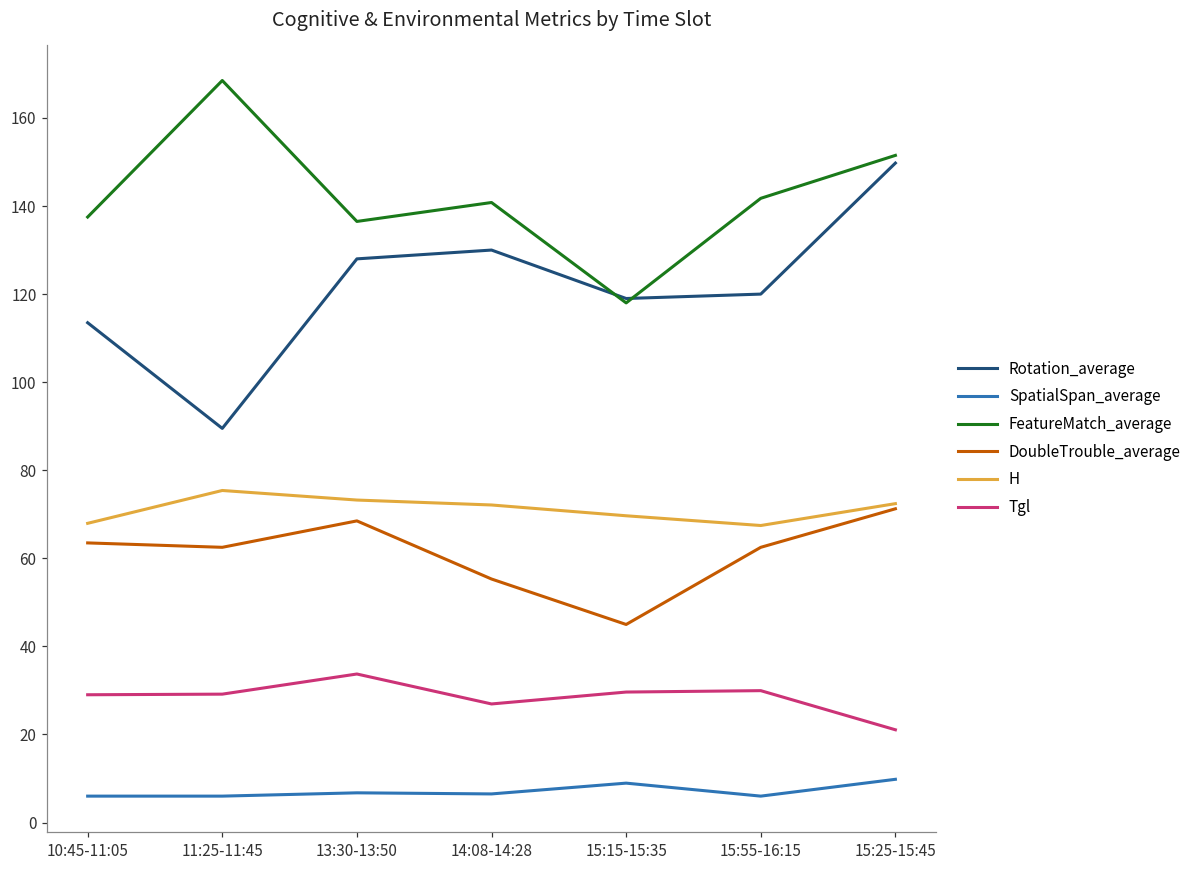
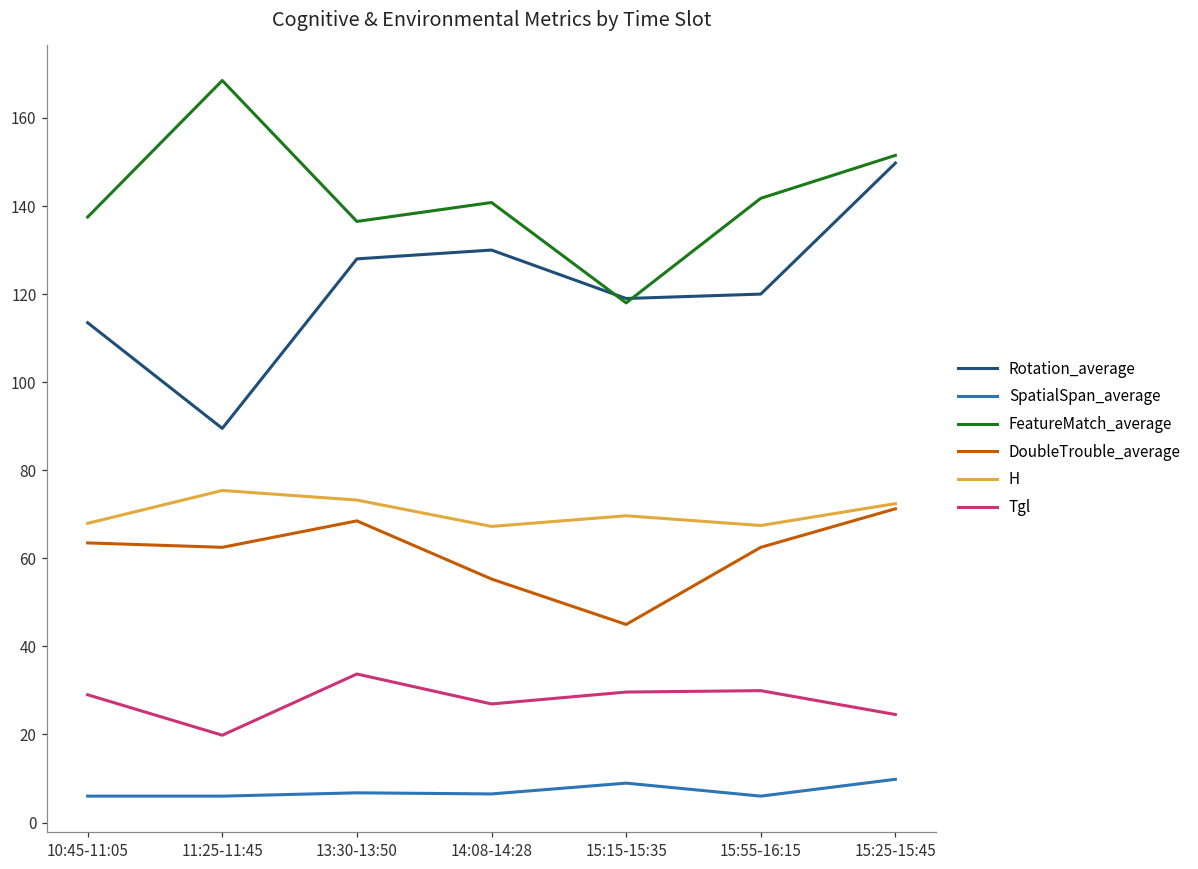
  {
    "Rotation_average": {
      "10:45-11:05": 114,
      "11:25-11:45": 90,
      "13:30-13:50": 128,
      "14:08-14:28": 130,
      "15:15-15:35": 119,
      "15:55-16:15": 120,
      "15:25-15:45": 150
    },
    "SpatialSpan_average": {
      "10:45-11:05": 6,
      "11:25-11:45": 6,
      "13:30-13:50": 7,
      "14:08-14:28": 7,
      "15:15-15:35": 9,
      "15:55-16:15": 6,
      "15:25-15:45": 10
    },
    "FeatureMatch_average": {
      "10:45-11:05": 138,
      "11:25-11:45": 169,
      "13:30-13:50": 137,
      "14:08-14:28": 141,
      "15:15-15:35": 118,
      "15:55-16:15": 142,
      "15:25-15:45": 152
    },
    "DoubleTrouble_average": {
      "10:45-11:05": 64,
      "11:25-11:45": 63,
      "13:30-13:50": 69,
      "14:08-14:28": 55,
      "15:15-15:35": 45,
      "15:55-16:15": 63,
      "15:25-15:45": 71
    },
    "H": {
      "10:45-11:05": 68,
      "11:25-11:45": 75,
      "13:30-13:50": 73,
-     "14:08-14:28": 72,
+     "14:08-14:28": 67,
      "15:15-15:35": 70,
      "15:55-16:15": 67,
      "15:25-15:45": 72
    },
    "Tgl": {
      "10:45-11:05": 29,
-     "11:25-11:45": 29,
+     "11:25-11:45": 20,
      "13:30-13:50": 34,
      "14:08-14:28": 27,
      "15:15-15:35": 30,
      "15:55-16:15": 30,
-     "15:25-15:45": 21
+     "15:25-15:45": 25
    }
  }
